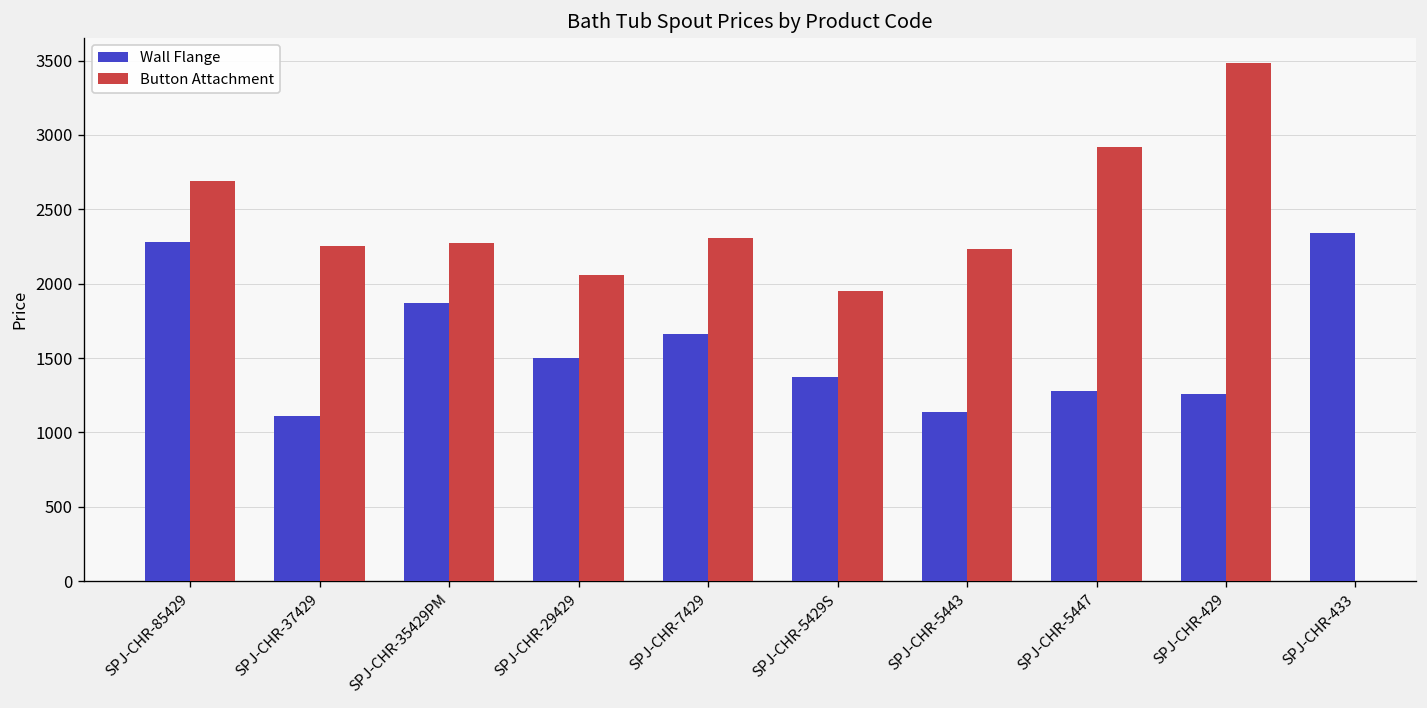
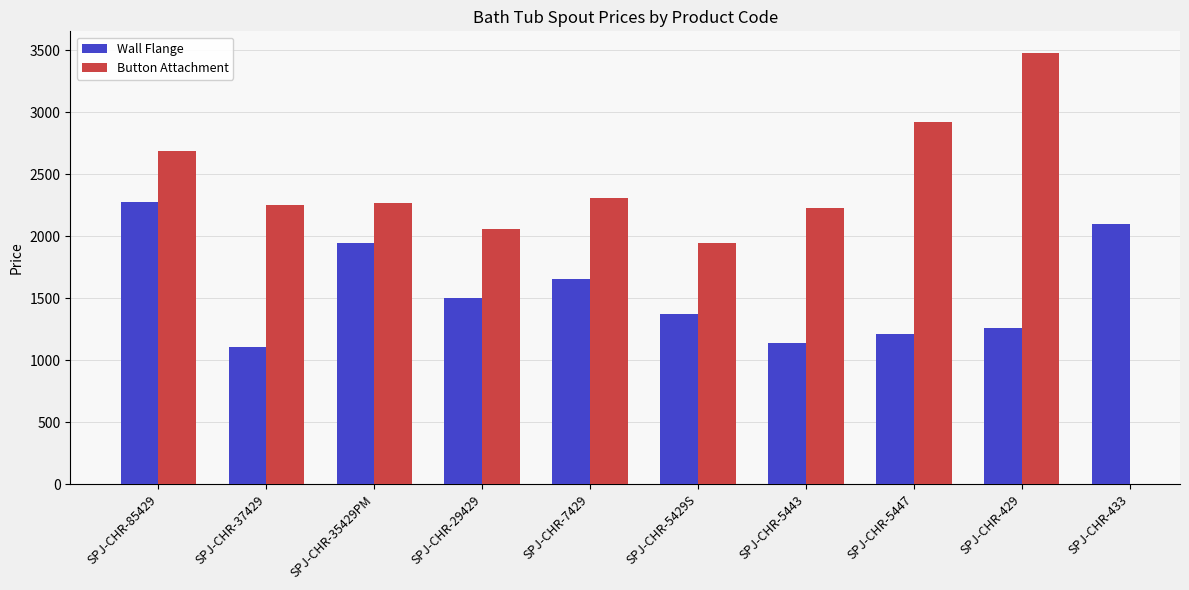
  {
    "Wall Flange": {
      "SPJ-CHR-85429": 2280,
      "SPJ-CHR-37429": 1110,
-     "SPJ-CHR-35429PM": 1870,
+     "SPJ-CHR-35429PM": 1940,
      "SPJ-CHR-29429": 1500,
      "SPJ-CHR-7429": 1660,
      "SPJ-CHR-5429S": 1370,
      "SPJ-CHR-5443": 1140,
-     "SPJ-CHR-5447": 1280,
+     "SPJ-CHR-5447": 1210,
      "SPJ-CHR-429": 1260,
-     "SPJ-CHR-433": 2340
+     "SPJ-CHR-433": 2100
    }
  }
